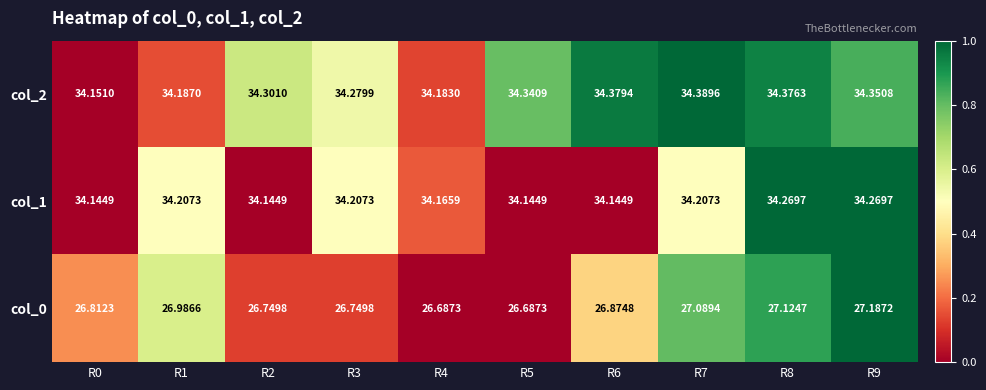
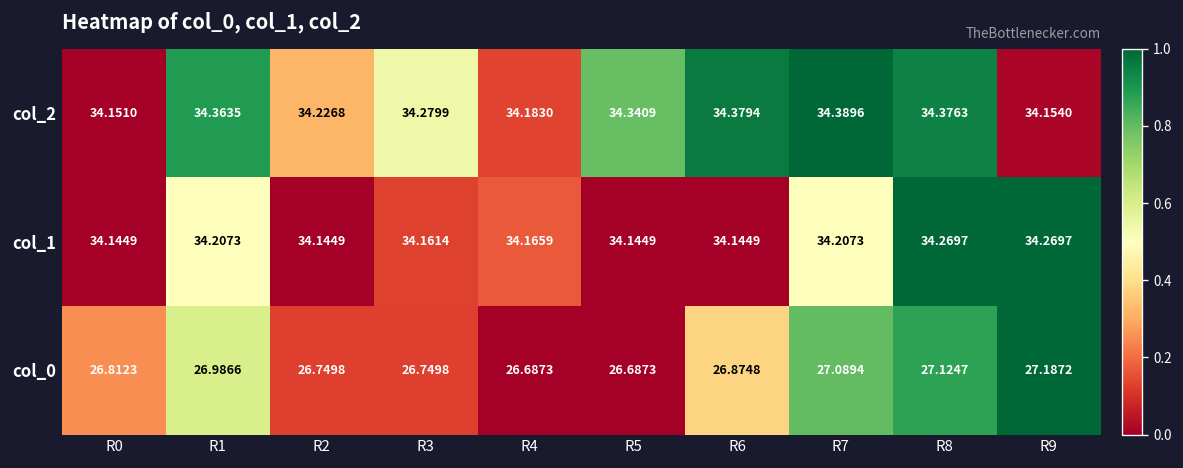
  {
    "col_2": {
      "R0": 34.1510,
-     "R1": 34.1870,
-     "R2": 34.3010,
+     "R1": 34.3635,
+     "R2": 34.2268,
      "R3": 34.2799,
      "R4": 34.1830,
      "R5": 34.3409,
      "R6": 34.3794,
      "R7": 34.3896,
      "R8": 34.3763,
-     "R9": 34.3508
+     "R9": 34.1540
    },
    "col_1": {
      "R0": 34.1449,
      "R1": 34.2073,
      "R2": 34.1449,
-     "R3": 34.2073,
+     "R3": 34.1614,
      "R4": 34.1659,
      "R5": 34.1449,
      "R6": 34.1449,
      "R7": 34.2073,
      "R8": 34.2697,
      "R9": 34.2697
    },
    "col_0": {
      "R0": 26.8123,
      "R1": 26.9866,
      "R2": 26.7498,
      "R3": 26.7498,
      "R4": 26.6873,
      "R5": 26.6873,
      "R6": 26.8748,
      "R7": 27.0894,
      "R8": 27.1247,
      "R9": 27.1872
    }
  }
